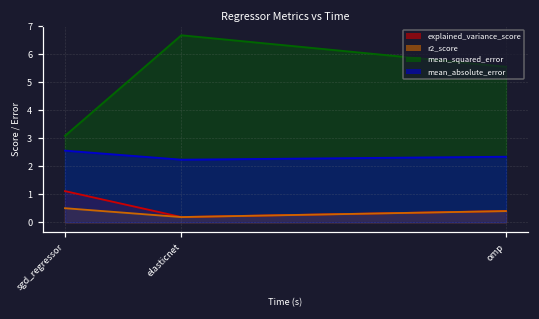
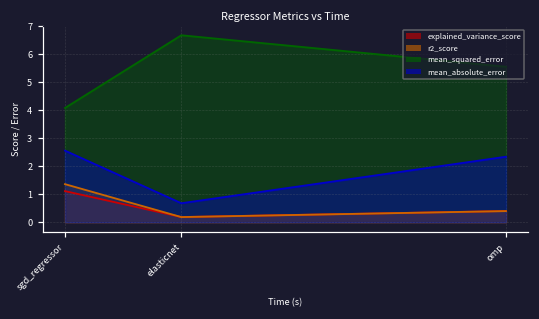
  {
    "explained_variance_score": {
      "sgd_regressor": 1.1
    },
    "r2_score": {
-     "sgd_regressor": 0.5
+     "sgd_regressor": 1.4
    },
    "mean_squared_error": {
-     "sgd_regressor": 3.1,
+     "sgd_regressor": 4.1,
      "elasticnet": 6.7
    },
    "mean_absolute_error": {
      "sgd_regressor": 2.6,
-     "elasticnet": 2.2,
+     "elasticnet": 0.7,
      "omp": 2.3
    }
  }
